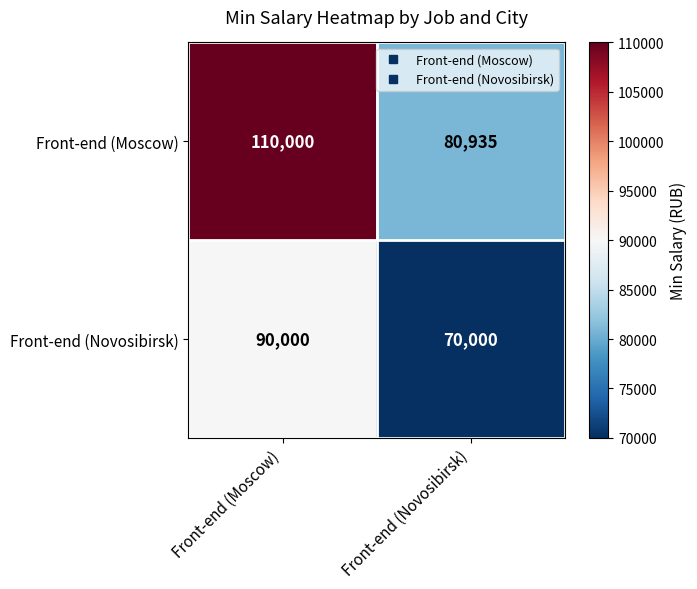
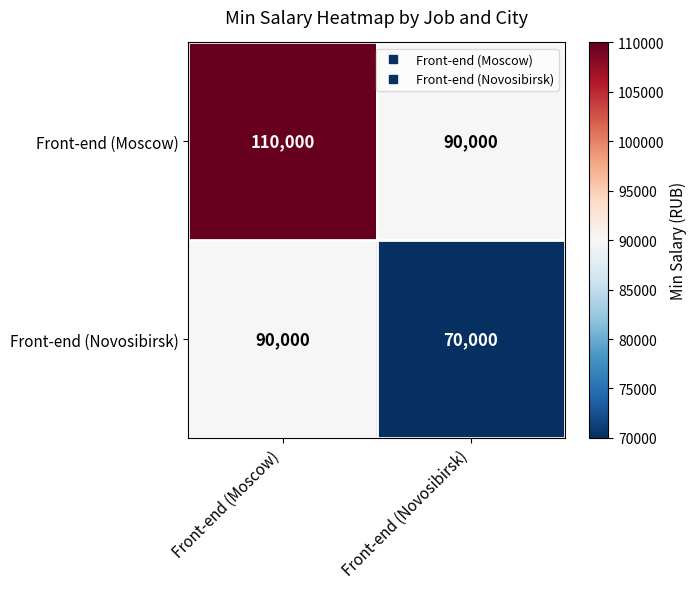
  {
    "Front-end (Moscow)": {
      "Front-end (Moscow)": "110,000",
-     "Front-end (Novosibirsk)": "80,935"
+     "Front-end (Novosibirsk)": "90,000"
    },
    "Front-end (Novosibirsk)": {
      "Front-end (Moscow)": "90,000",
      "Front-end (Novosibirsk)": "70,000"
    }
  }
